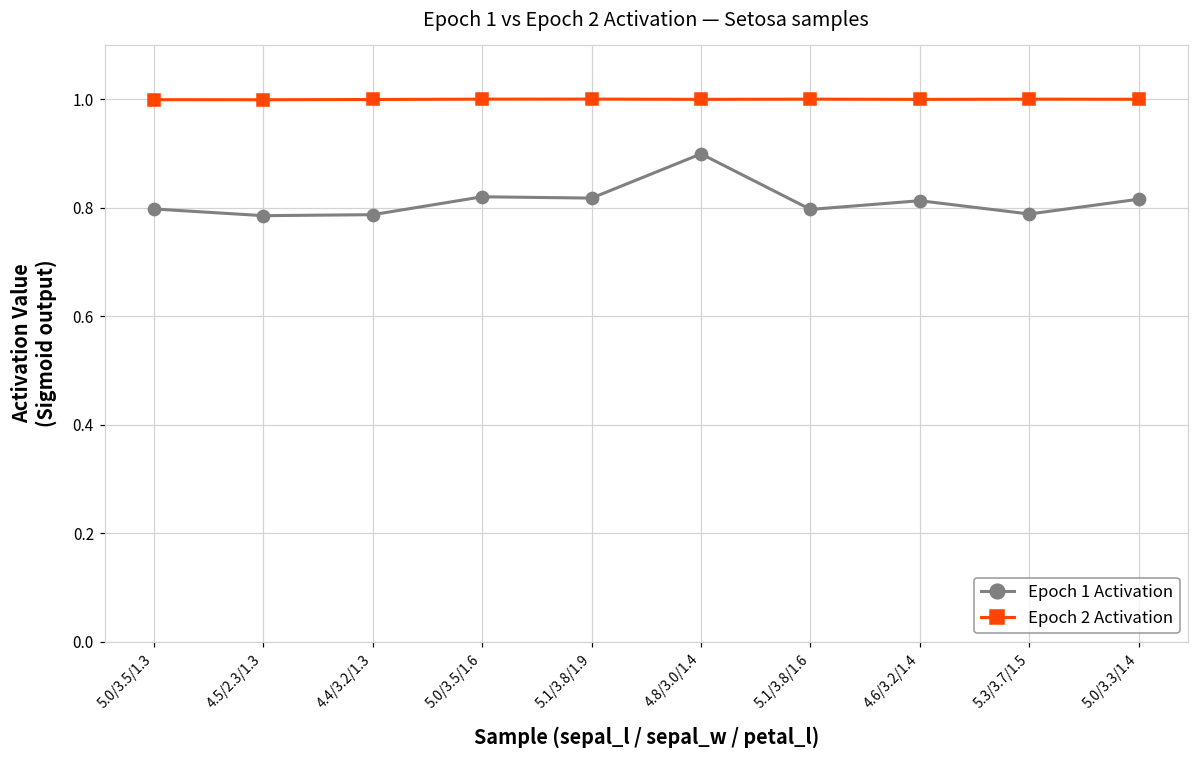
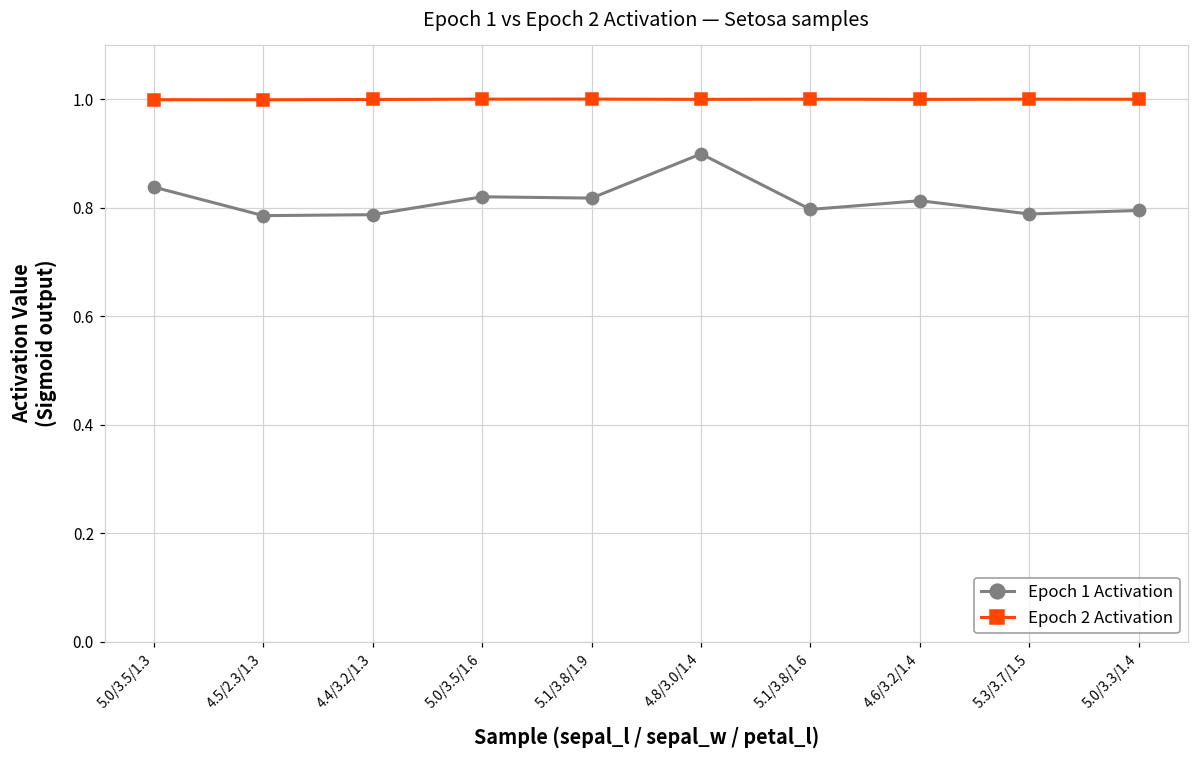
  {
    "Epoch 1 Activation": {
-     "5.0/3.5/1.3": 0.80,
+     "5.0/3.5/1.3": 0.84,
      "4.5/2.3/1.3": 0.79,
      "4.4/3.2/1.3": 0.79,
      "5.0/3.5/1.6": 0.82,
      "5.1/3.8/1.9": 0.82,
      "4.8/3.0/1.4": 0.90,
      "5.1/3.8/1.6": 0.80,
      "4.6/3.2/1.4": 0.81,
      "5.3/3.7/1.5": 0.79,
-     "5.0/3.3/1.4": 0.82
+     "5.0/3.3/1.4": 0.79
    },
    "Epoch 2 Activation": {
      "5.0/3.5/1.3": 1.00,
      "4.5/2.3/1.3": 1.00,
      "4.4/3.2/1.3": 1.00,
      "5.0/3.5/1.6": 1.00,
      "5.1/3.8/1.9": 1.00,
      "4.8/3.0/1.4": 1.00,
      "5.1/3.8/1.6": 1.00,
      "4.6/3.2/1.4": 1.00,
      "5.3/3.7/1.5": 1.00,
      "5.0/3.3/1.4": 1.00
    }
  }
